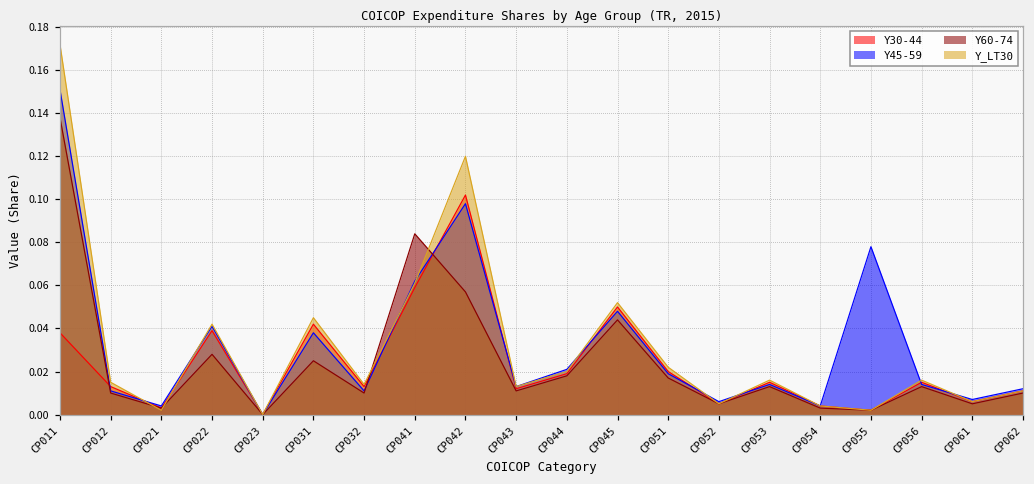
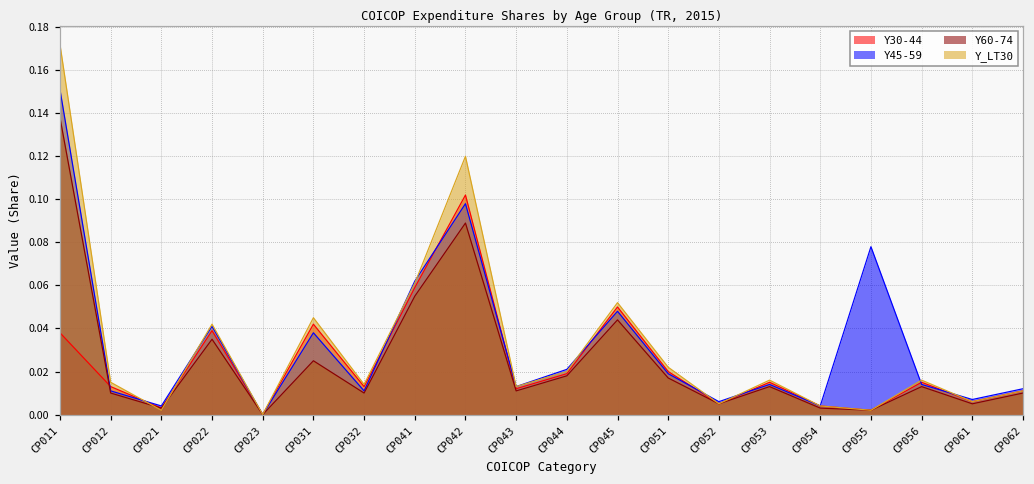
  {
    "Y30-44": {
      "CP011": 0.038,
      "CP012": 0.013,
      "CP022": 0.039,
      "CP031": 0.042,
      "CP041": 0.059,
      "CP042": 0.102,
      "CP045": 0.050
    },
    "Y45-59": {
      "CP011": 0.151,
      "CP031": 0.038,
      "CP042": 0.098,
      "CP045": 0.048,
      "CP055": 0.078
    },
    "Y60-74": {
      "CP011": 0.138,
-     "CP022": 0.028,
+     "CP022": 0.035,
      "CP031": 0.025,
-     "CP041": 0.084,
-     "CP042": 0.057,
+     "CP041": 0.055,
+     "CP042": 0.089,
      "CP045": 0.044,
      "CP051": 0.017
    },
    "Y_LT30": {
      "CP011": 0.172,
      "CP012": 0.015,
      "CP031": 0.045,
      "CP042": 0.120,
      "CP045": 0.052,
      "CP051": 0.022
    }
  }
